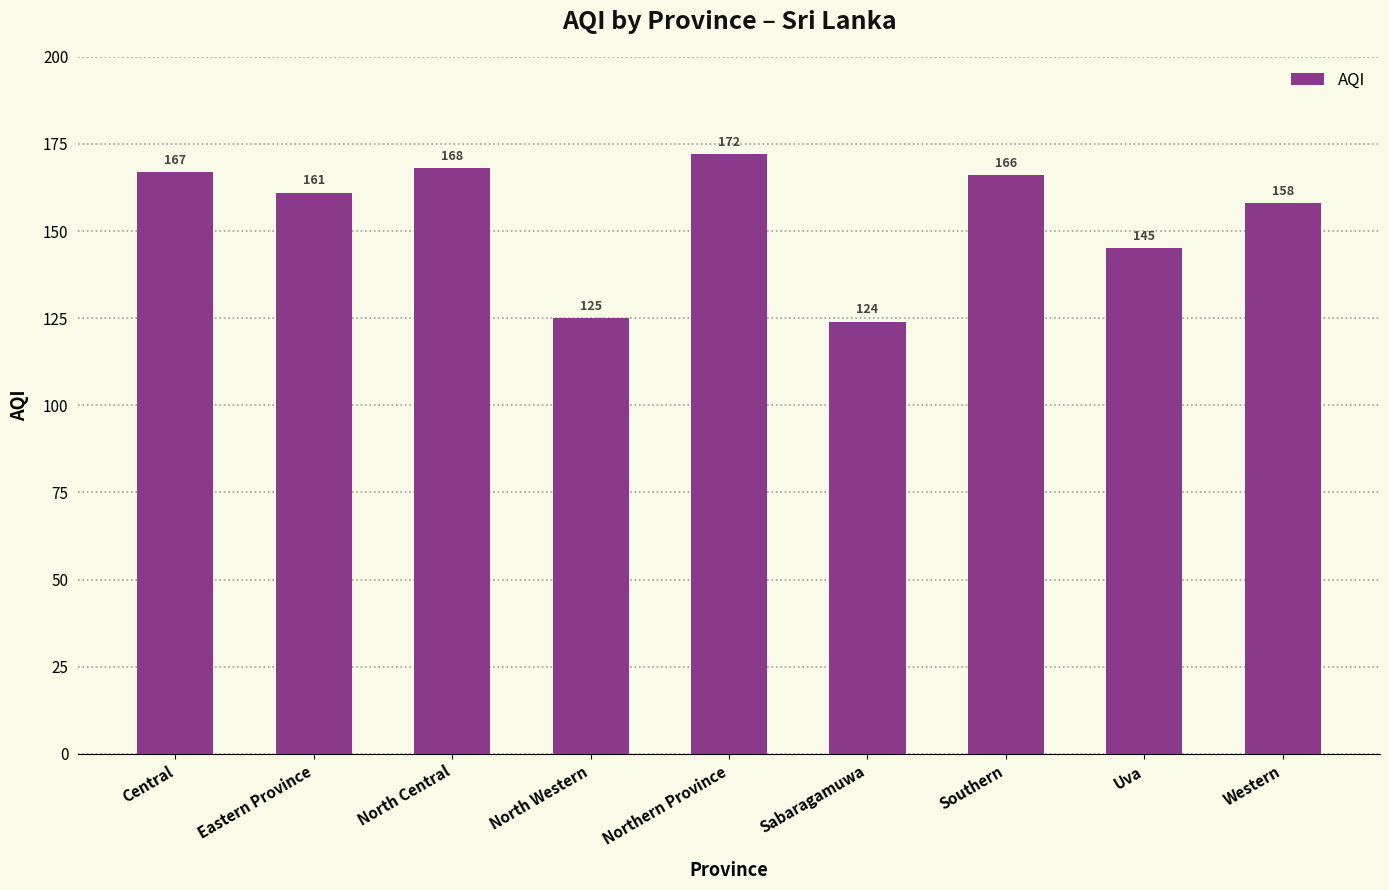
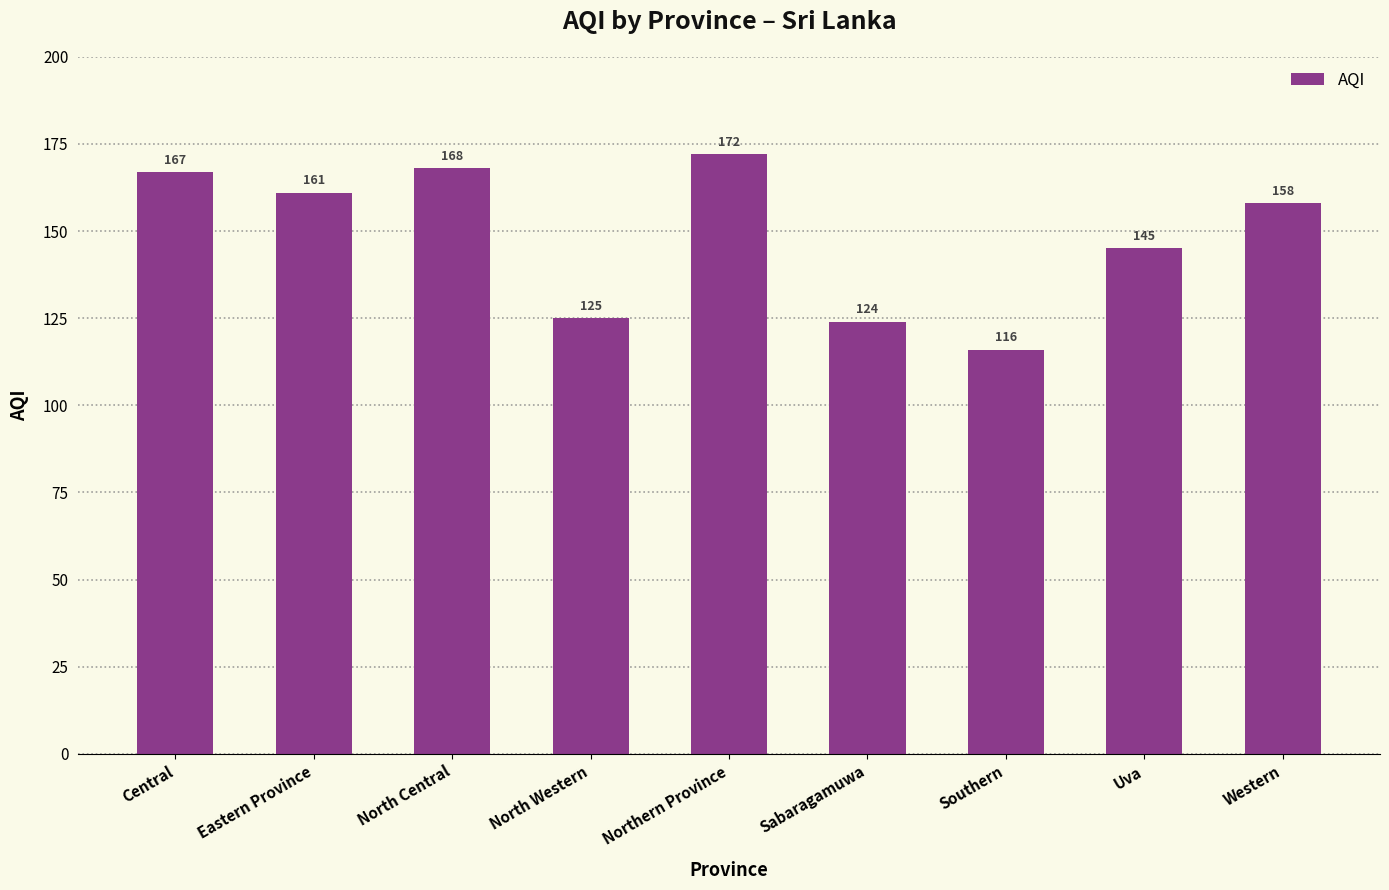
  {
    "Central": 167,
    "Eastern Province": 161,
    "North Central": 168,
    "North Western": 125,
    "Northern Province": 172,
    "Sabaragamuwa": 124,
-   "Southern": 166,
+   "Southern": 116,
    "Uva": 145,
    "Western": 158
  }
